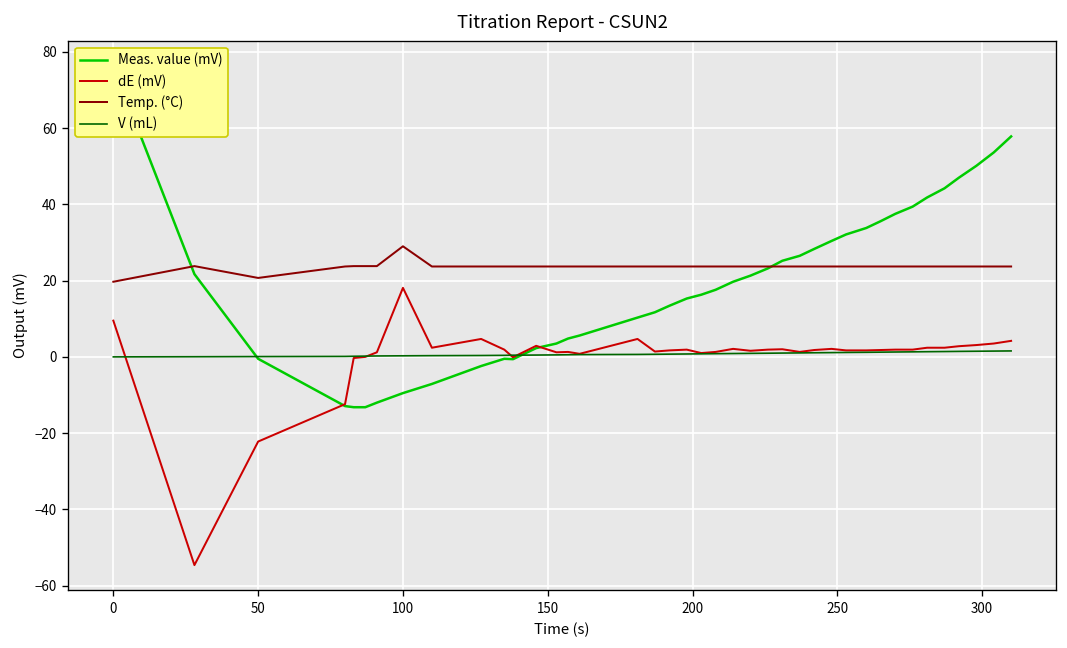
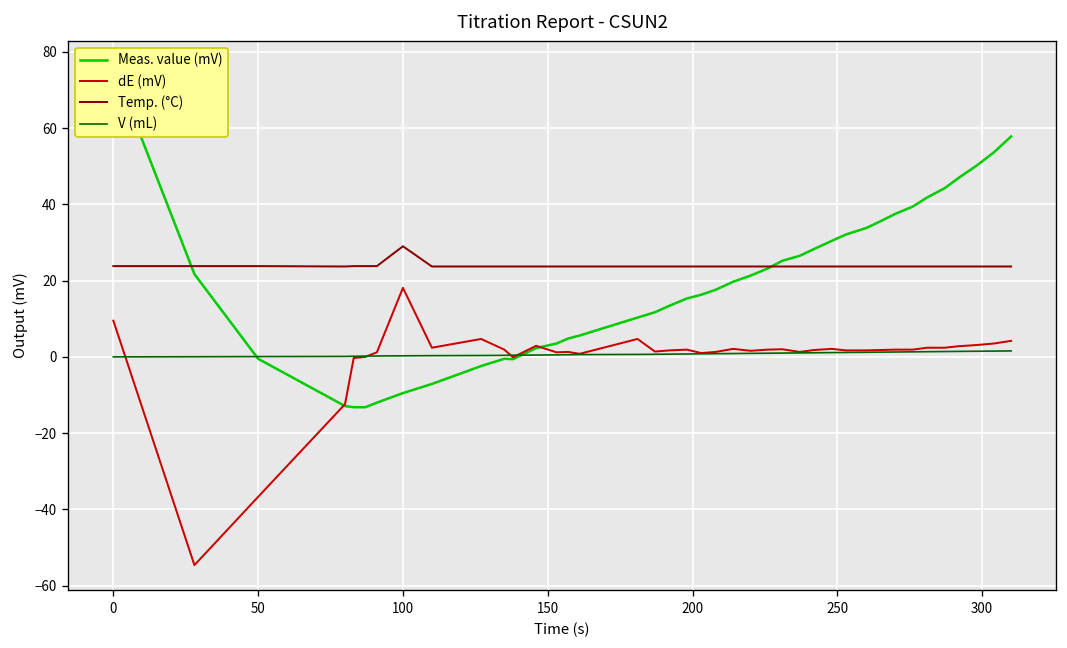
  {
    "Meas. value (mV)": {
      "100": -10
    },
    "dE (mV)": {
      "0": 10,
-     "50": -22,
+     "50": -37,
      "100": 18
    },
    "Temp. (°C)": {
-     "0": 20,
-     "50": 21,
+     "0": 24,
+     "50": 24,
      "100": 29
    },
    "V (mL)": {
      "0": 0,
      "100": 0
    }
  }
